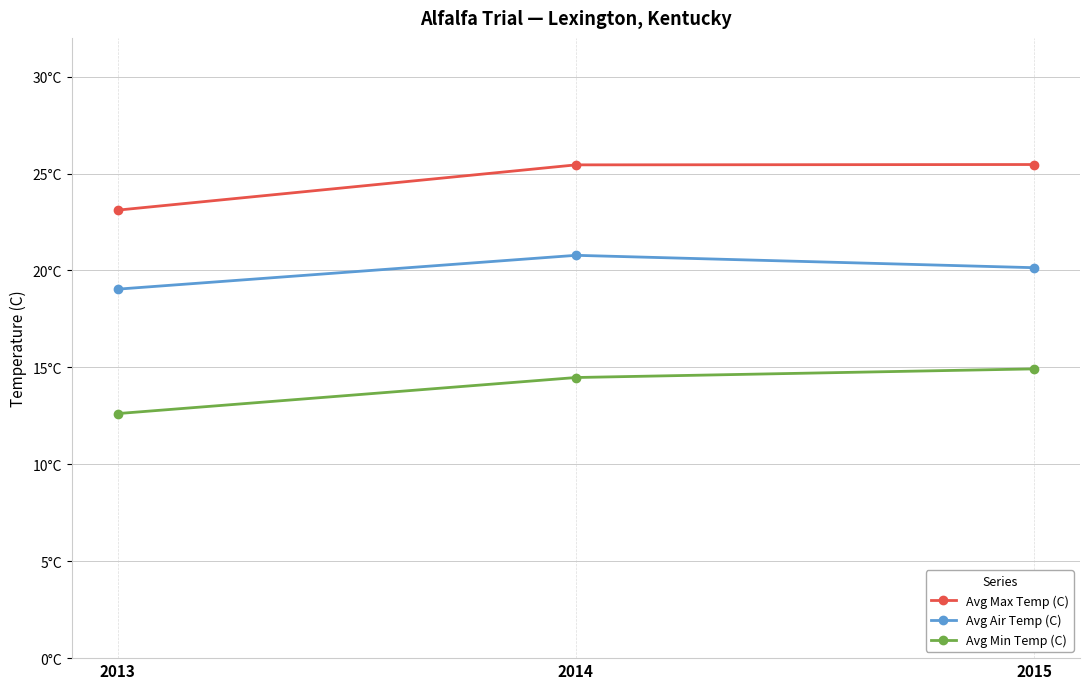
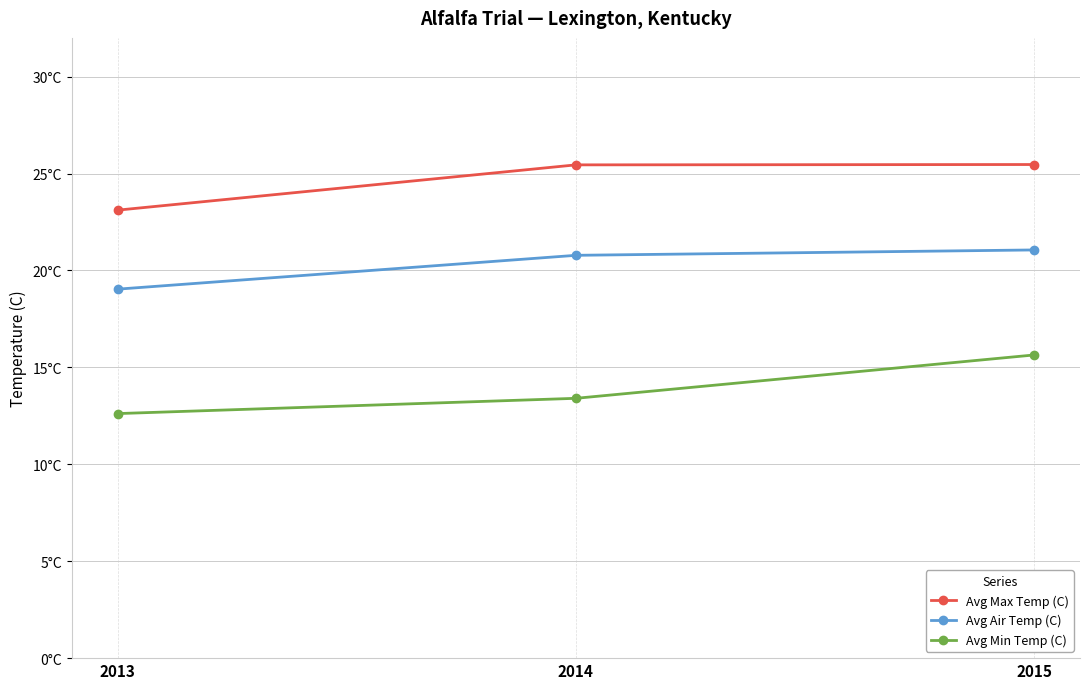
  {
    "Avg Max Temp (C)": {
      "2013": "23.1°C",
      "2014": "25.4°C",
      "2015": "25.5°C"
    },
    "Avg Air Temp (C)": {
      "2013": "19.0°C",
      "2014": "20.8°C",
-     "2015": "20.1°C"
+     "2015": "21.1°C"
    },
    "Avg Min Temp (C)": {
      "2013": "12.6°C",
-     "2014": "14.5°C",
-     "2015": "14.9°C"
+     "2014": "13.4°C",
+     "2015": "15.6°C"
    }
  }
